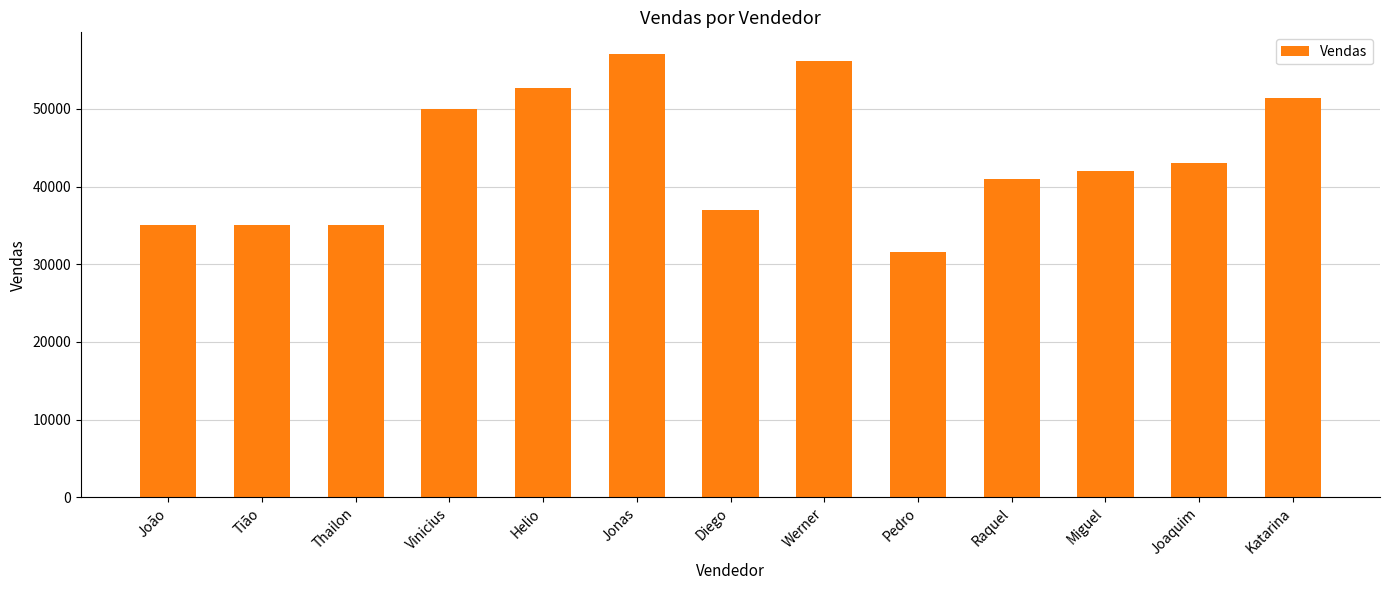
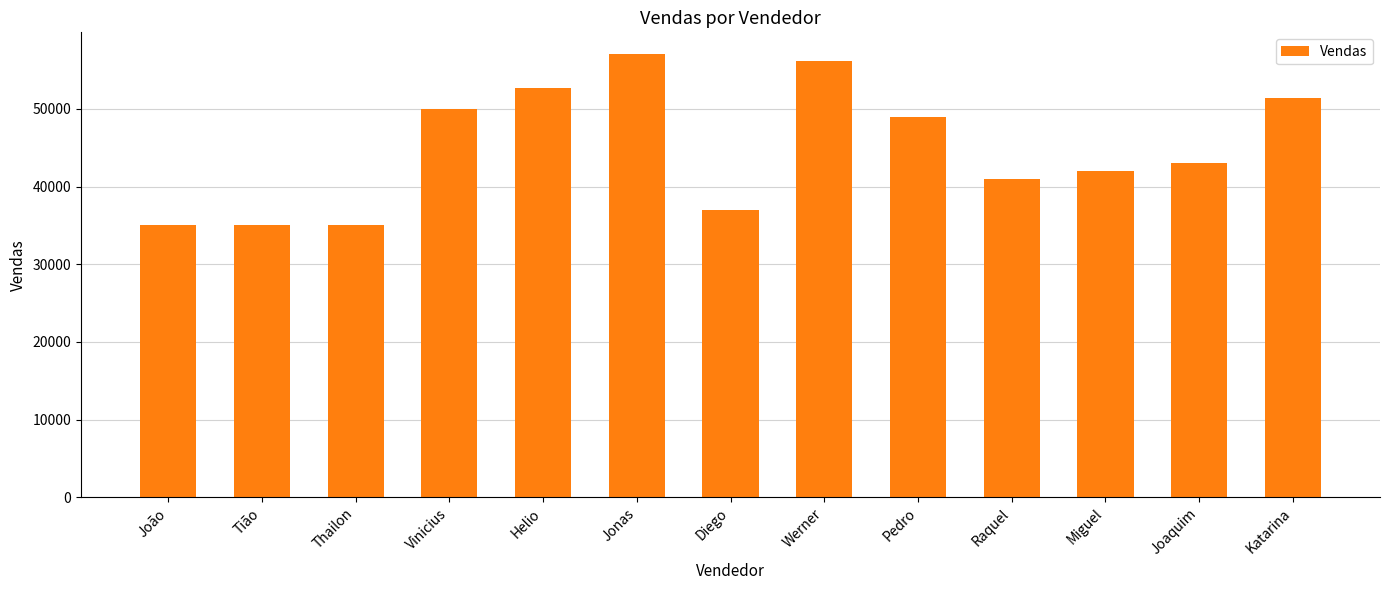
  {
    "João": 35000,
    "Tião": 35000,
    "Thailon": 35000,
    "Vinicius": 50000,
    "Helio": 53000,
    "Jonas": 57000,
    "Diego": 37000,
    "Werner": 56000,
-   "Pedro": 32000,
+   "Pedro": 49000,
    "Raquel": 41000,
    "Miguel": 42000,
    "Joaquim": 43000,
    "Katarina": 51000
  }
